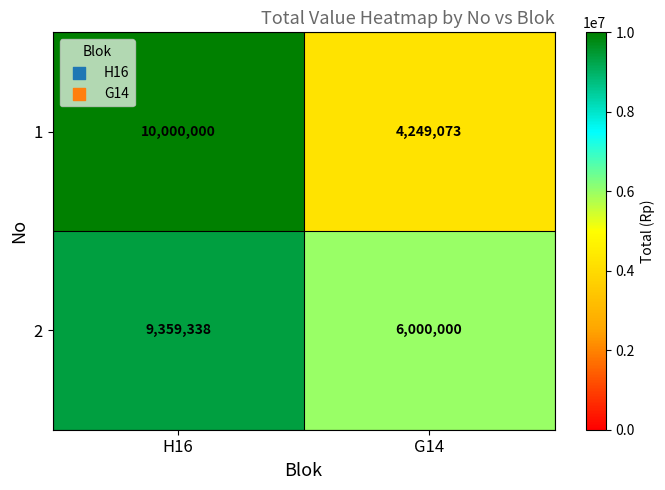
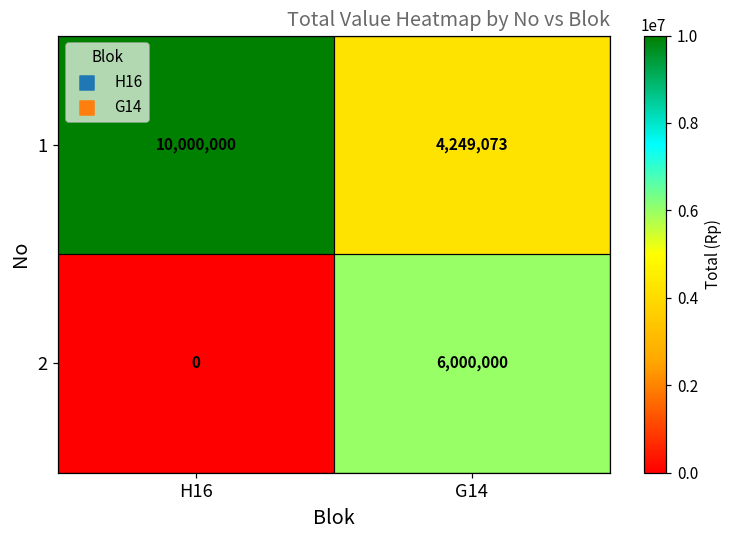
  {
    "1": {
      "H16": "10,000,000",
      "G14": "4,249,073"
    },
    "2": {
-     "H16": "9,359,338",
+     "H16": "0",
      "G14": "6,000,000"
    }
  }
